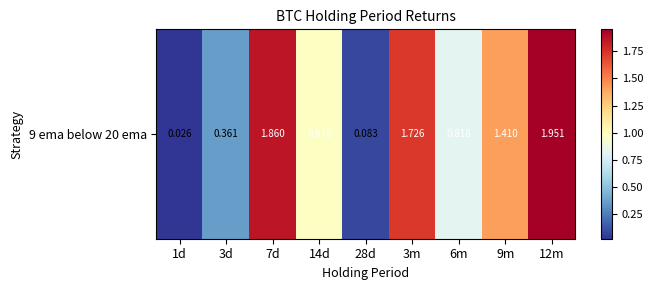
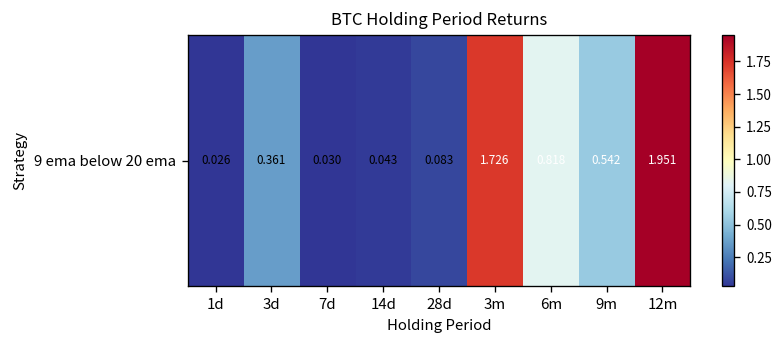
  {
    "9 ema below 20 ema": {
      "1d": 0.026,
      "3d": 0.361,
-     "7d": 1.860,
-     "14d": 0.978,
+     "7d": 0.030,
+     "14d": 0.043,
      "28d": 0.083,
      "3m": 1.726,
-     "9m": 1.410,
+     "9m": 0.542,
      "12m": 1.951
    }
  }
